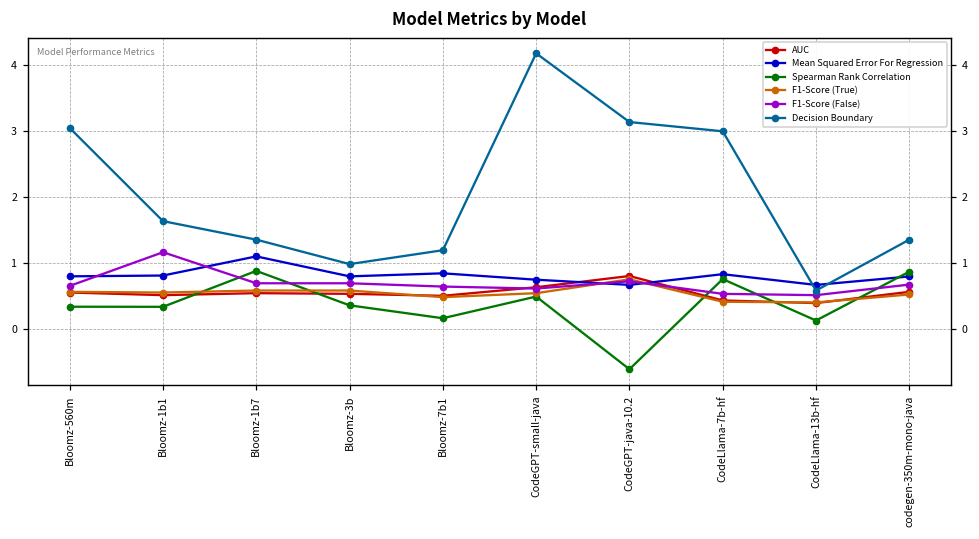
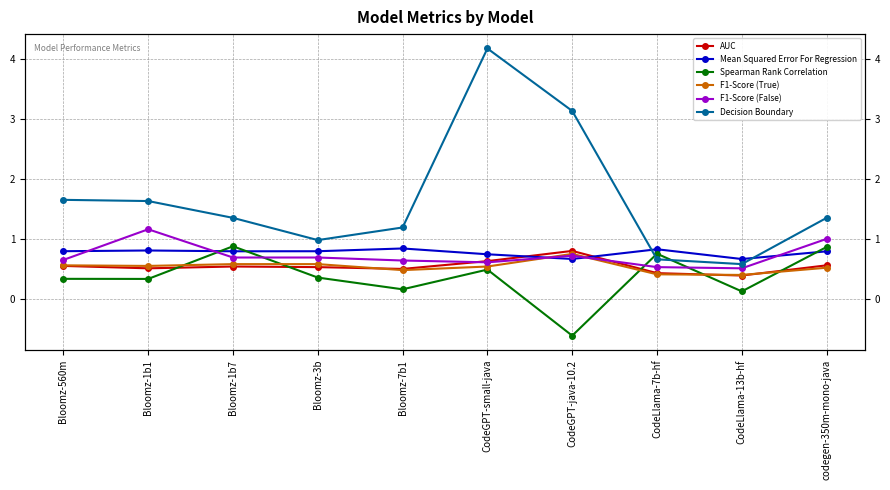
  {
    "AUC": {
      "Bloomz-3b": 0.5,
      "CodeGPT-java-10.2": 0.8
    },
    "Mean Squared Error For Regression": {
      "Bloomz-560m": 0.8,
      "Bloomz-1b1": 0.8,
-     "Bloomz-1b7": 1.1,
+     "Bloomz-1b7": 0.8,
      "Bloomz-3b": 0.8,
      "Bloomz-7b1": 0.8,
      "CodeGPT-small-java": 0.7,
      "CodeGPT-java-10.2": 0.7,
      "CodeLlama-7b-hf": 0.8,
      "CodeLlama-13b-hf": 0.7,
      "codegen-350m-mono-java": 0.8
    },
    "Spearman Rank Correlation": {
      "Bloomz-560m": 0.3,
      "Bloomz-1b1": 0.3,
      "Bloomz-1b7": 0.9,
      "Bloomz-3b": 0.4,
      "Bloomz-7b1": 0.2,
      "CodeGPT-small-java": 0.5,
      "CodeGPT-java-10.2": -0.6,
      "CodeLlama-7b-hf": 0.8,
      "CodeLlama-13b-hf": 0.1,
      "codegen-350m-mono-java": 0.9
    },
    "F1-Score (True)": {
      "Bloomz-3b": 0.6,
      "CodeGPT-small-java": 0.5
    },
    "F1-Score (False)": {
      "Bloomz-560m": 0.7,
      "Bloomz-1b1": 1.2,
      "Bloomz-1b7": 0.7,
      "Bloomz-3b": 0.7,
      "Bloomz-7b1": 0.6,
      "CodeLlama-7b-hf": 0.5,
      "CodeLlama-13b-hf": 0.5,
-     "codegen-350m-mono-java": 0.7
+     "codegen-350m-mono-java": 1.0
    },
    "Decision Boundary": {
-     "Bloomz-560m": 3.0,
+     "Bloomz-560m": 1.7,
      "Bloomz-1b1": 1.6,
      "Bloomz-1b7": 1.4,
      "Bloomz-3b": 1.0,
      "Bloomz-7b1": 1.2,
      "CodeGPT-small-java": 4.2,
      "CodeGPT-java-10.2": 3.1,
-     "CodeLlama-7b-hf": 3.0,
+     "CodeLlama-7b-hf": 0.7,
      "CodeLlama-13b-hf": 0.6,
      "codegen-350m-mono-java": 1.4
    }
  }
